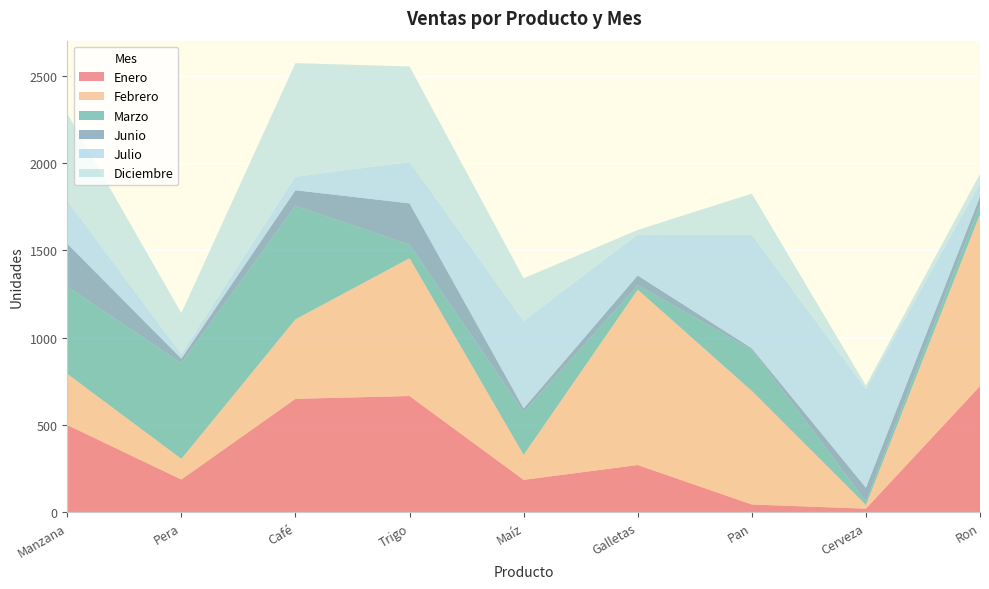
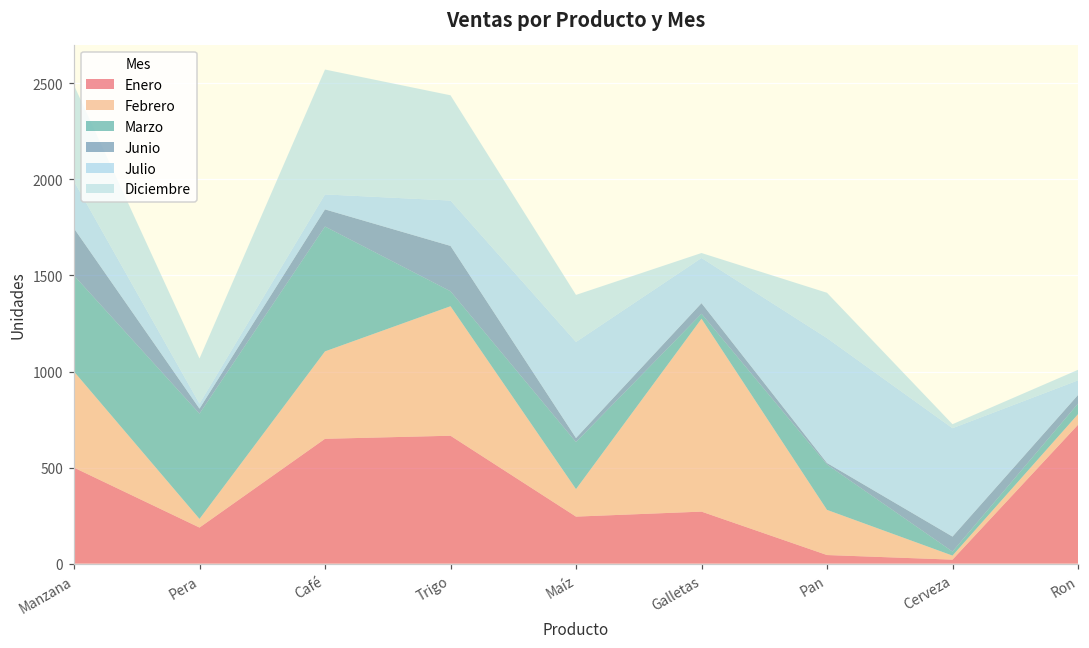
  {
    "Enero": {
      "Manzana": 500,
      "Pera": 190,
      "Café": 650,
      "Trigo": 670,
-     "Maíz": 190,
+     "Maíz": 250,
      "Galletas": 270,
      "Pan": 50,
      "Cerveza": 20,
      "Ron": 720
    },
    "Febrero": {
-     "Manzana": 290,
-     "Pera": 120,
+     "Manzana": 500,
+     "Pera": 50,
      "Café": 460,
-     "Trigo": 790,
+     "Trigo": 670,
      "Maíz": 140,
      "Galletas": 1000,
-     "Pan": 650,
+     "Pan": 240,
      "Cerveza": 20,
-     "Ron": 980
+     "Ron": 60
    }
  }
